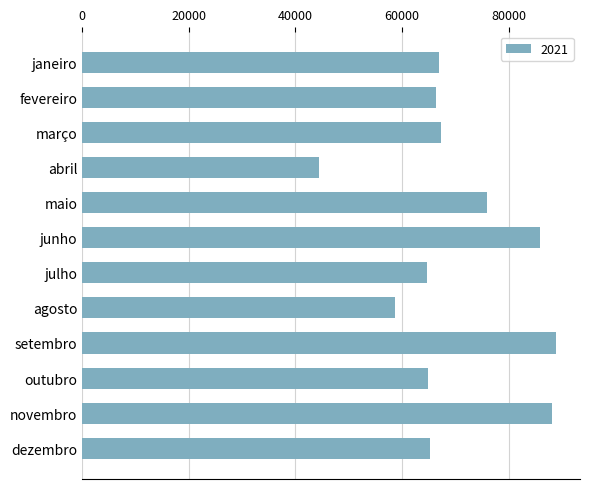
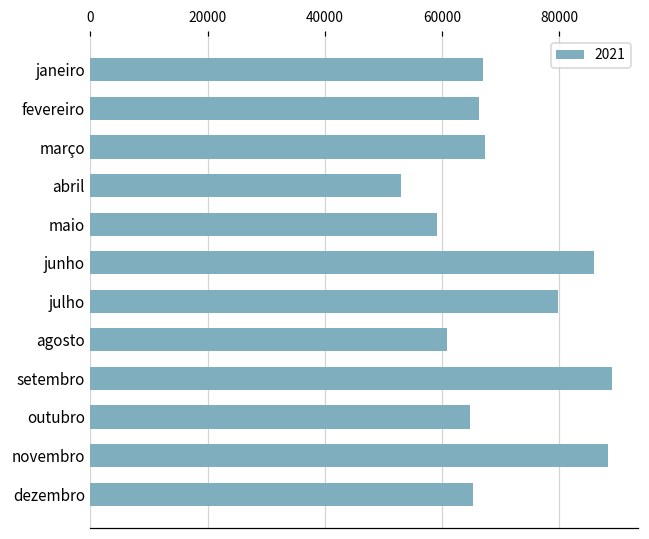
  {
    "janeiro": 67000,
    "fevereiro": 66000,
    "março": 67000,
-   "abril": 44000,
-   "maio": 76000,
+   "abril": 53000,
+   "maio": 59000,
    "junho": 86000,
-   "julho": 65000,
-   "agosto": 59000,
+   "julho": 80000,
+   "agosto": 61000,
    "setembro": 89000,
    "outubro": 65000,
    "novembro": 88000,
    "dezembro": 65000
  }
